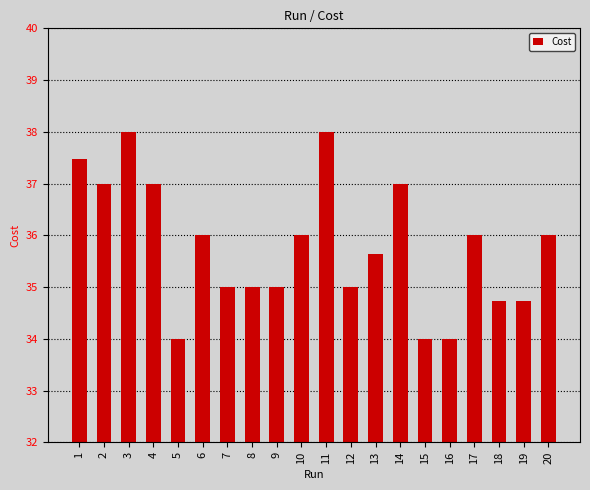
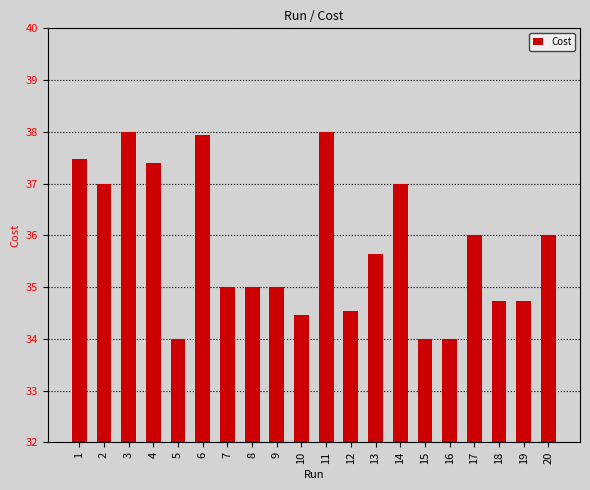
  {
    "1": 37.5,
    "2": 37.0,
    "3": 38.0,
-   "4": 37.0,
+   "4": 37.4,
    "5": 34.0,
-   "6": 36.0,
+   "6": 37.9,
    "7": 35.0,
    "8": 35.0,
    "9": 35.0,
-   "10": 36.0,
+   "10": 34.5,
    "11": 38.0,
-   "12": 35.0,
+   "12": 34.5,
    "13": 35.6,
    "14": 37.0,
    "15": 34.0,
    "16": 34.0,
    "17": 36.0,
    "18": 34.7,
    "19": 34.7,
    "20": 36.0
  }
